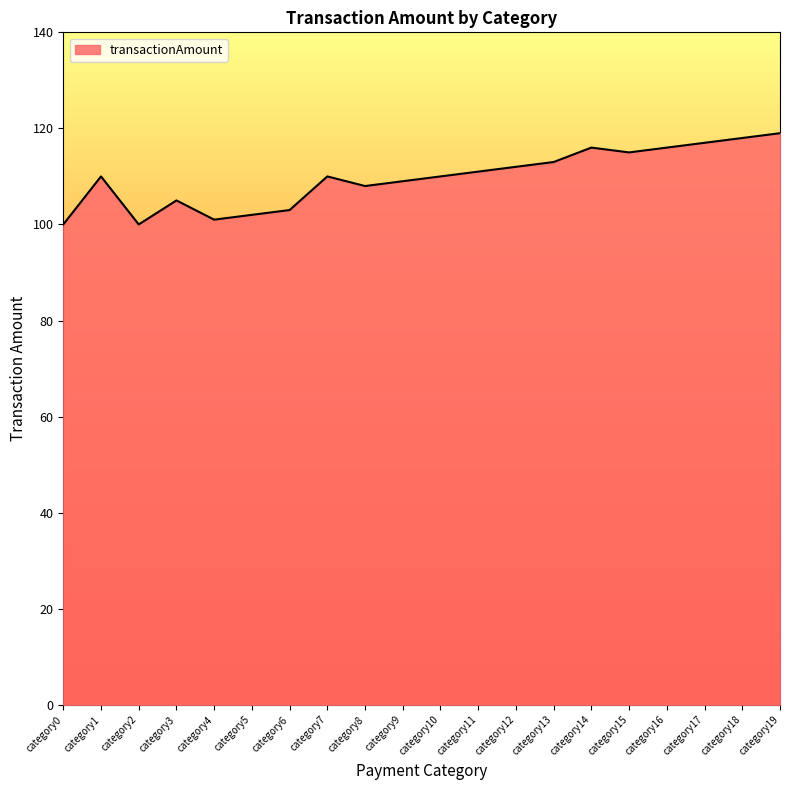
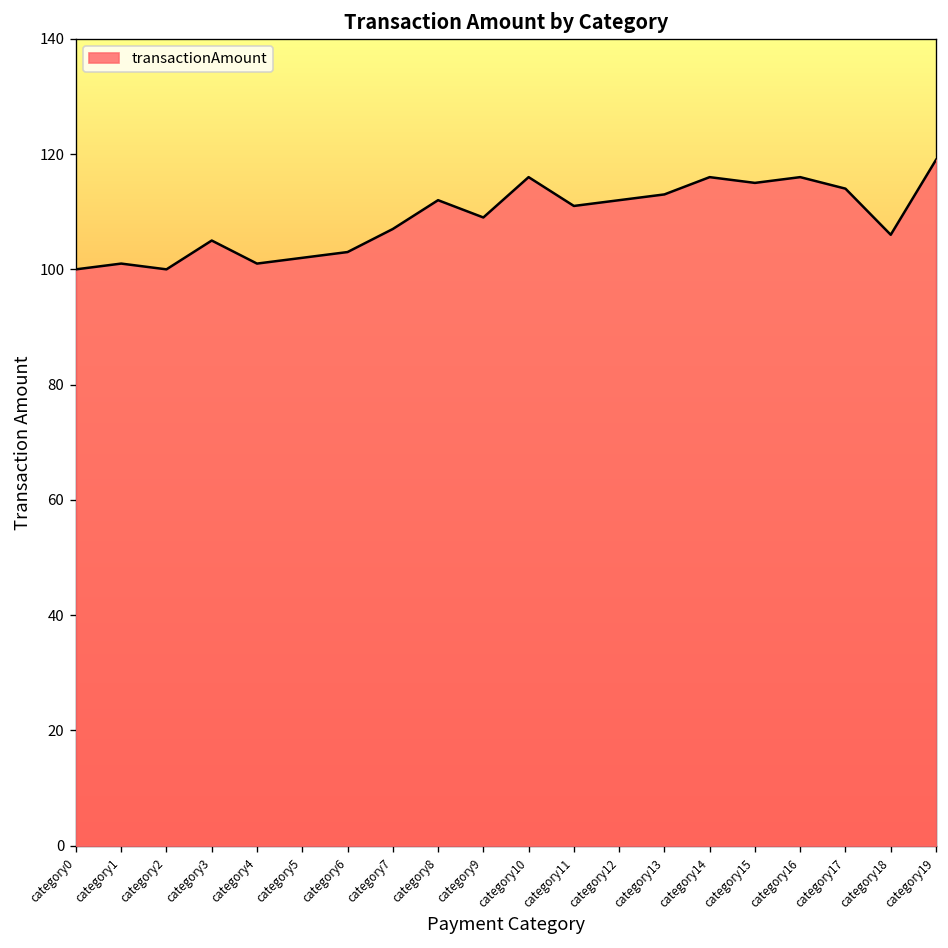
  {
    "category0": 100,
-   "category1": 110,
+   "category1": 101,
    "category2": 100,
    "category3": 105,
    "category4": 101,
    "category5": 102,
    "category6": 103,
-   "category7": 110,
-   "category8": 108,
+   "category7": 107,
+   "category8": 112,
    "category9": 109,
-   "category10": 110,
+   "category10": 116,
    "category11": 111,
    "category12": 112,
    "category13": 113,
    "category14": 116,
    "category15": 115,
    "category16": 116,
-   "category17": 117,
-   "category18": 118,
+   "category17": 114,
+   "category18": 106,
    "category19": 119
  }
